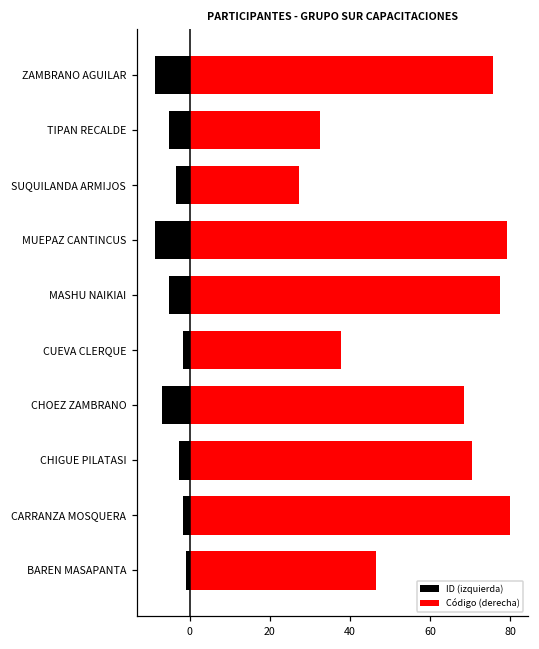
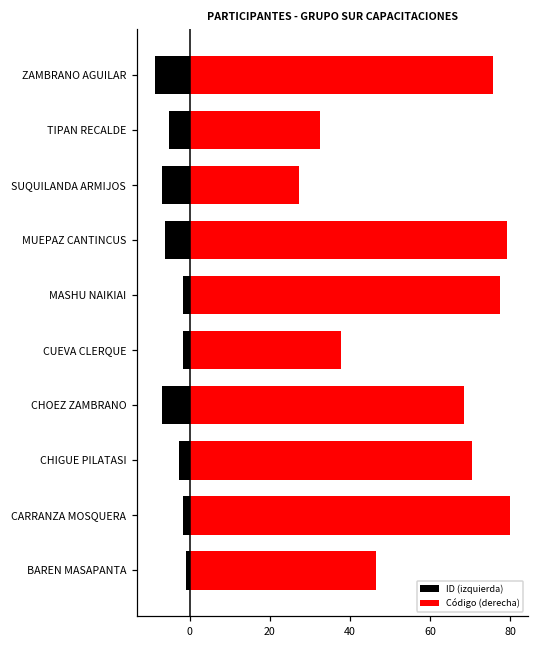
  {
    "ID (izquierda)": {
      "ZAMBRANO AGUILAR": -9,
      "TIPAN RECALDE": -5,
-     "SUQUILANDA ARMIJOS": -4,
-     "MUEPAZ CANTINCUS": -9,
-     "MASHU NAIKIAI": -5,
+     "SUQUILANDA ARMIJOS": -7,
+     "MUEPAZ CANTINCUS": -6,
+     "MASHU NAIKIAI": -2,
      "CUEVA CLERQUE": -2,
      "CHOEZ ZAMBRANO": -7,
      "CHIGUE PILATASI": -3,
      "CARRANZA MOSQUERA": -2,
      "BAREN MASAPANTA": -1
    },
    "Código (derecha)": {
      "ZAMBRANO AGUILAR": 76,
      "TIPAN RECALDE": 33,
      "SUQUILANDA ARMIJOS": 27,
      "MUEPAZ CANTINCUS": 79,
      "MASHU NAIKIAI": 77,
      "CUEVA CLERQUE": 38,
      "CHOEZ ZAMBRANO": 69,
      "CHIGUE PILATASI": 70,
      "CARRANZA MOSQUERA": 80,
      "BAREN MASAPANTA": 47
    }
  }
